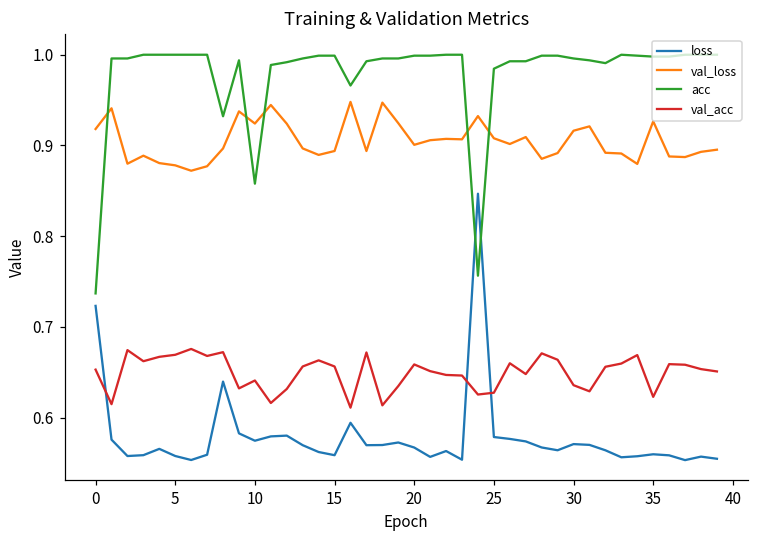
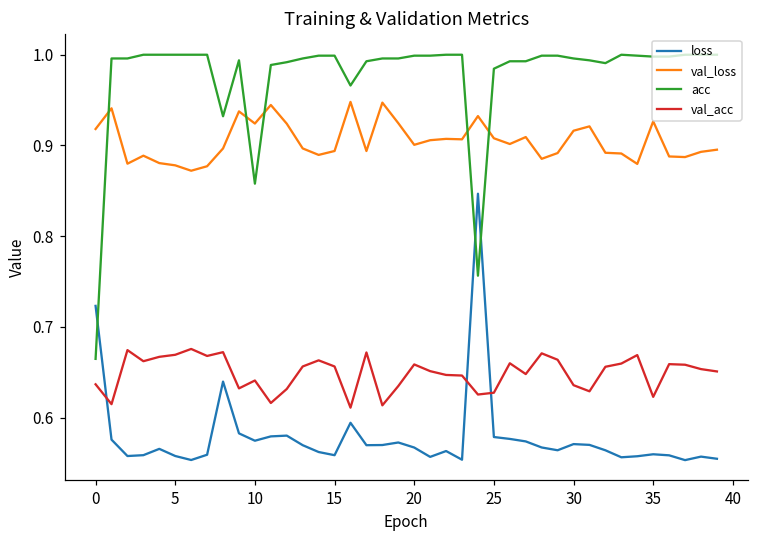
  {
    "loss": {
      "0": 0.72,
      "5": 0.56,
      "10": 0.57,
      "15": 0.56,
      "20": 0.57,
      "25": 0.58,
      "30": 0.57,
      "35": 0.56
    },
    "val_loss": {
      "0": 0.92,
      "5": 0.88,
      "10": 0.92,
      "15": 0.89,
      "20": 0.90,
      "25": 0.91,
      "30": 0.92,
      "35": 0.93
    },
    "acc": {
-     "0": 0.74,
+     "0": 0.66,
      "5": 1.00,
      "10": 0.86,
      "15": 1.00,
      "20": 1.00,
      "25": 0.98,
      "30": 1.00
    },
    "val_acc": {
-     "0": 0.65,
+     "0": 0.64,
      "5": 0.67,
      "10": 0.64,
      "15": 0.66,
      "20": 0.66,
      "25": 0.63,
      "30": 0.64,
      "35": 0.62
    }
  }
